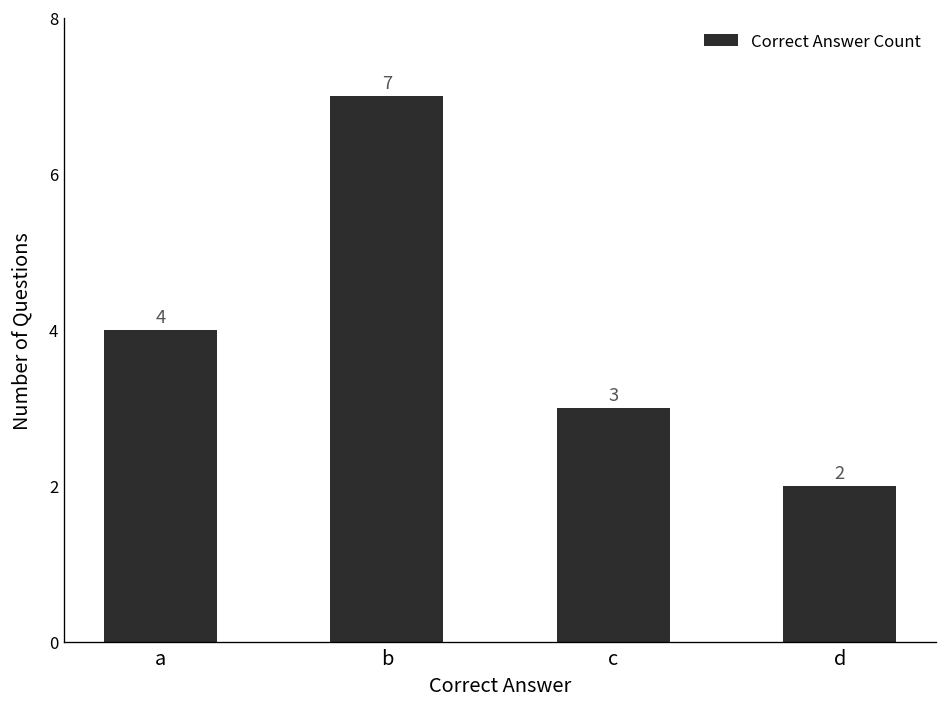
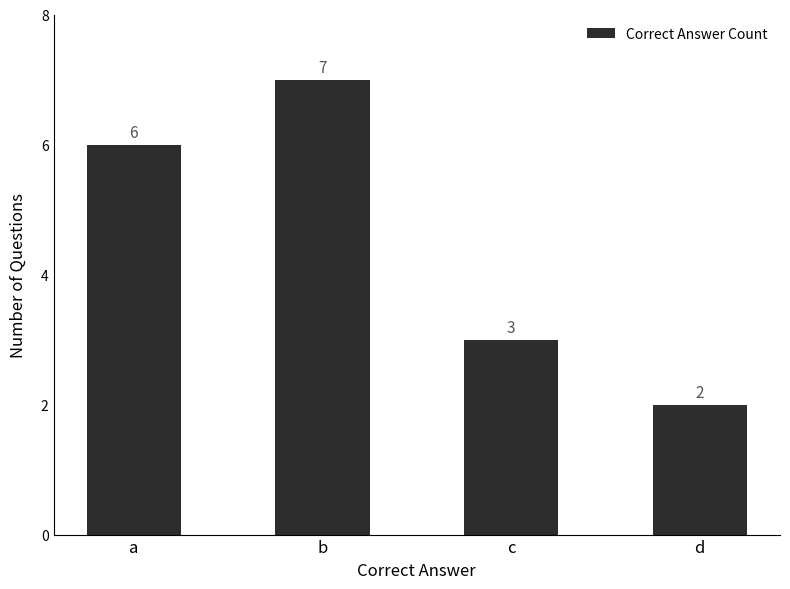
  {
-   "a": 4,
+   "a": 6,
    "b": 7,
    "c": 3,
    "d": 2
  }
